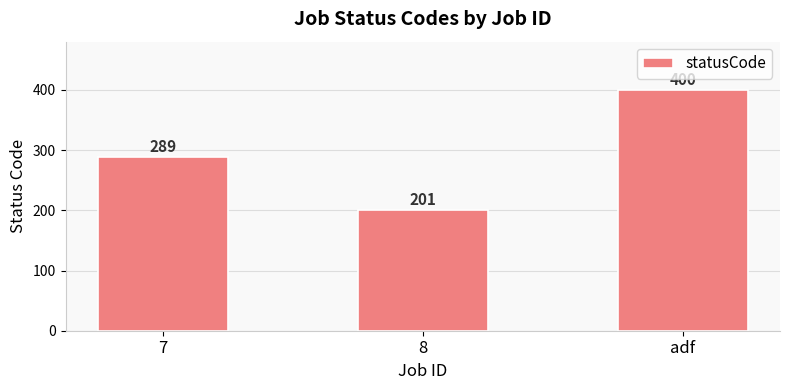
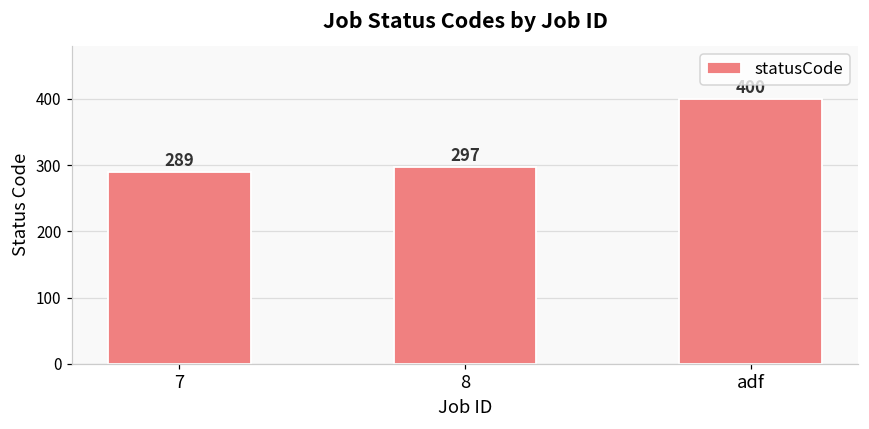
  {
    "7": 289,
-   "8": 201
+   "8": 297
  }
